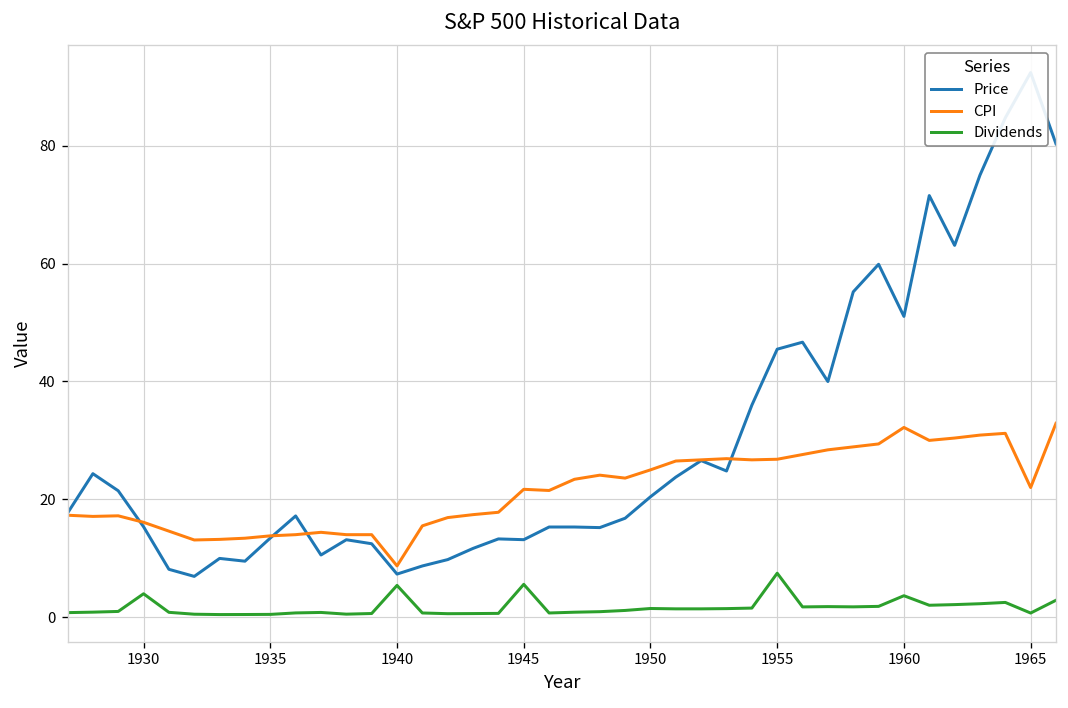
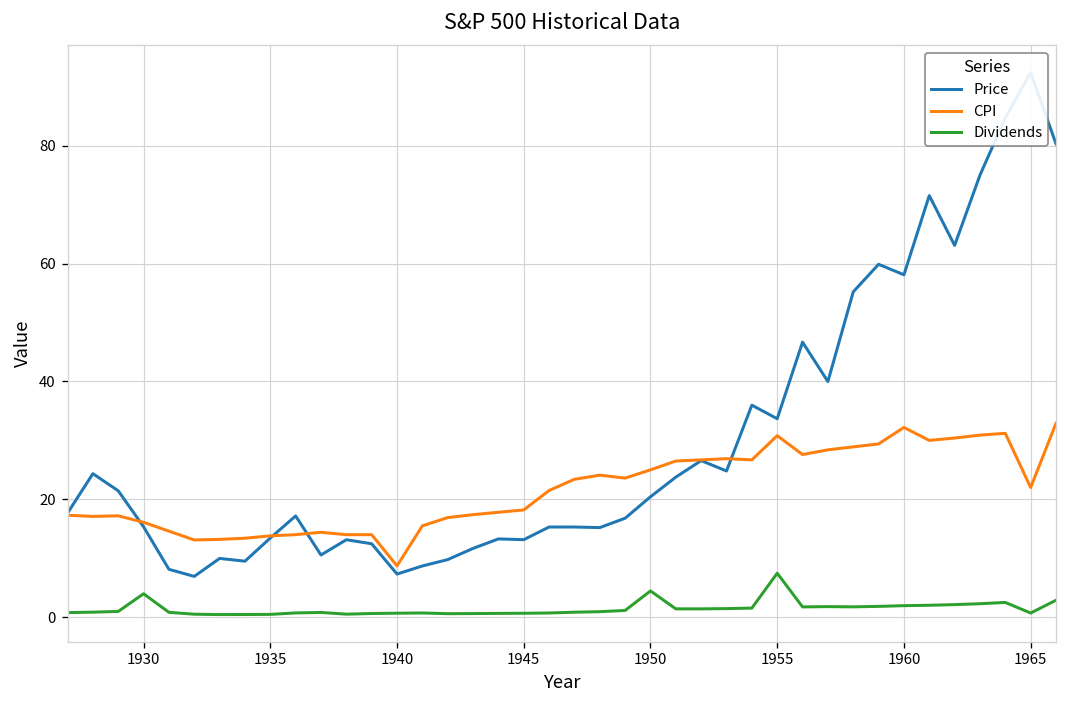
  {
    "Price": {
      "1930": 15,
      "1940": 7,
      "1945": 13,
      "1950": 20,
-     "1955": 45,
-     "1960": 51
+     "1955": 34,
+     "1960": 58
    },
    "CPI": {
      "1930": 16,
      "1940": 9,
-     "1945": 22,
+     "1945": 18,
      "1950": 25,
-     "1955": 27,
+     "1955": 31,
      "1960": 32,
      "1965": 22
    },
    "Dividends": {
      "1930": 4,
      "1935": 0,
-     "1940": 5,
-     "1945": 6,
-     "1950": 1,
+     "1940": 1,
+     "1945": 1,
+     "1950": 4,
      "1955": 7,
-     "1960": 4,
+     "1960": 2,
      "1965": 1
    }
  }
